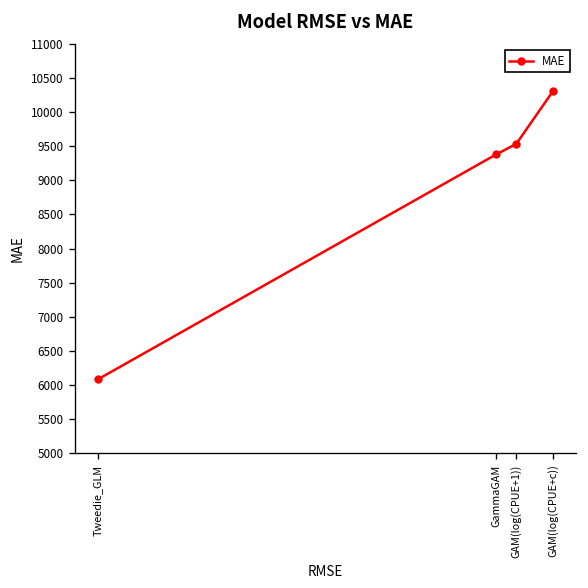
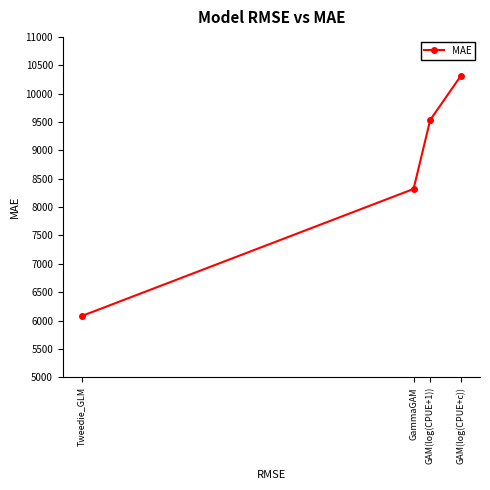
  {
    "Tweedie_GLM": 6100,
-   "GammaGAM": 9400,
+   "GammaGAM": 8300,
    "GAM(log(CPUE+1))": 9500,
    "GAM(log(CPUE+c))": 10300
  }
